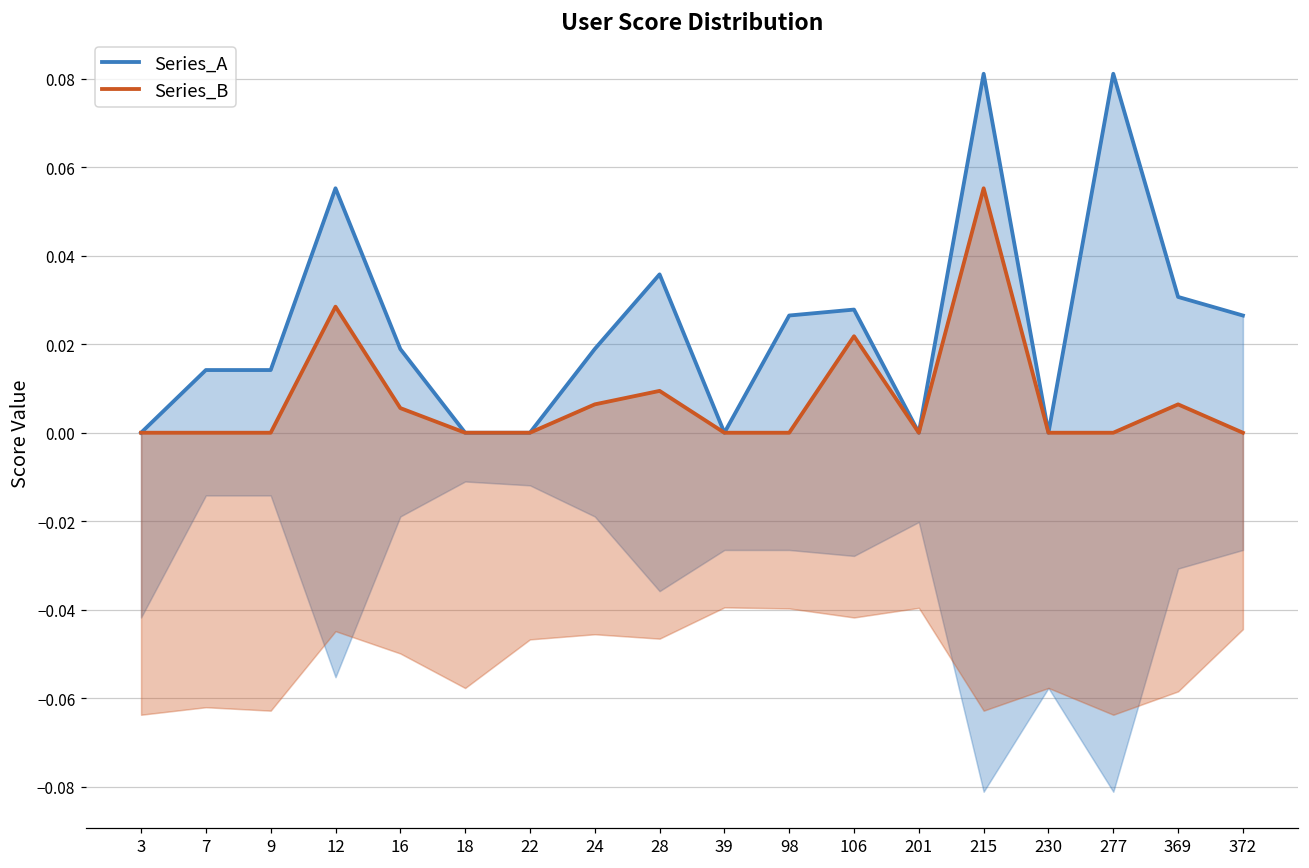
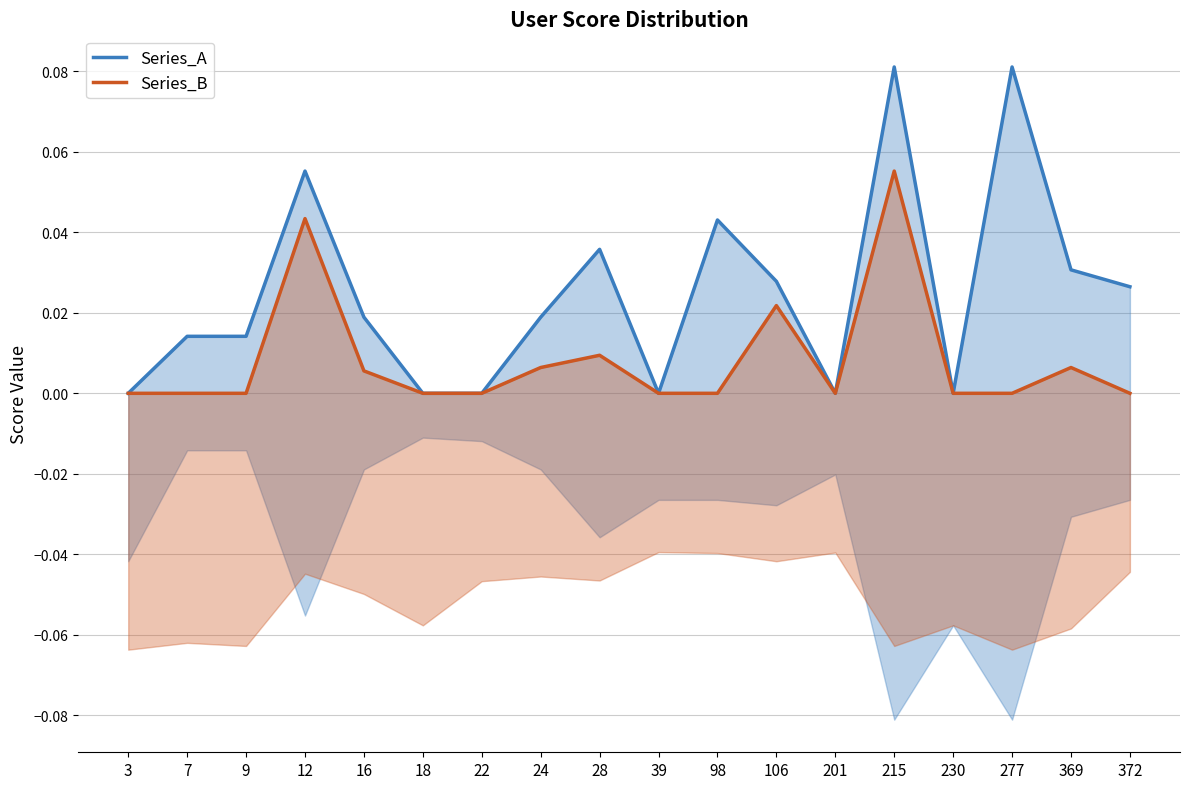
  {
    "Series_A": {
      "7": 0.014,
      "9": 0.014,
      "12": 0.055,
      "16": 0.019,
      "24": 0.019,
      "28": 0.036,
-     "98": 0.026,
+     "98": 0.043,
      "106": 0.028,
      "215": 0.081,
      "277": 0.081,
      "369": 0.031,
      "372": 0.026
    },
    "Series_B": {
      "7": 0.000,
      "9": 0.000,
-     "12": 0.028,
+     "12": 0.043,
      "16": 0.006,
      "24": 0.006,
      "28": 0.009,
      "98": 0.000,
      "106": 0.022,
      "215": 0.055,
      "277": 0.000,
      "369": 0.006,
      "372": 0.000
    }
  }
